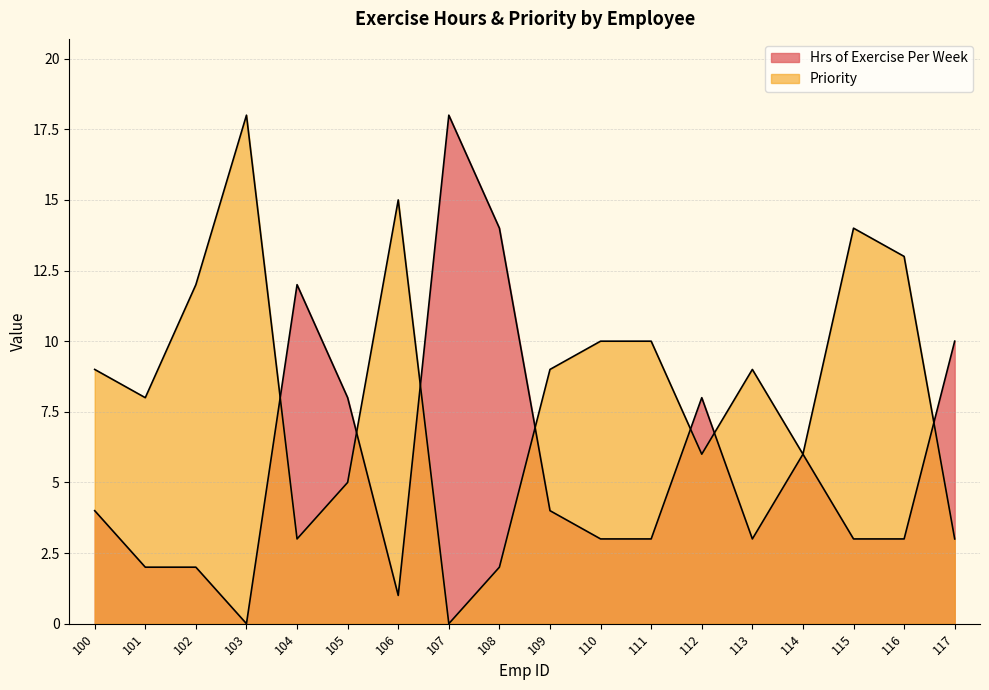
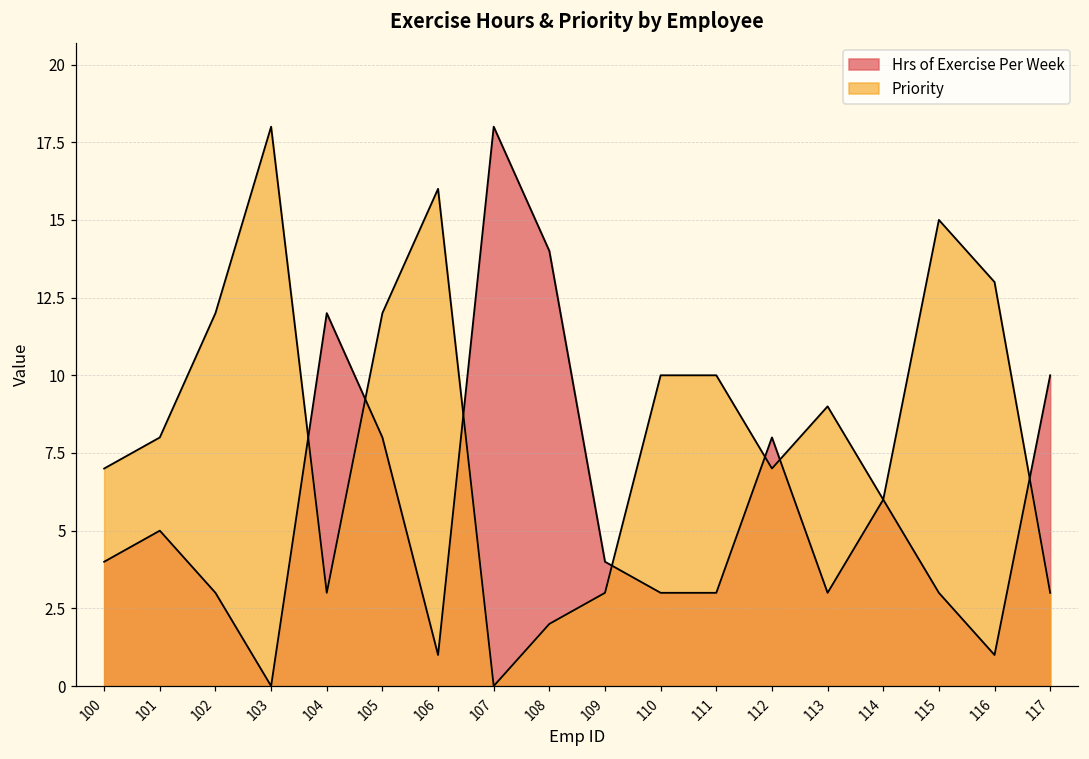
  {
    "Hrs of Exercise Per Week": {
      "100": 4,
-     "101": 2,
-     "102": 2,
+     "101": 5,
+     "102": 3,
      "103": 0,
      "104": 12,
      "105": 8,
      "106": 1,
      "107": 18,
      "108": 14,
      "109": 4,
      "110": 3,
      "111": 3,
      "112": 8,
      "113": 3,
      "115": 3,
-     "116": 3,
+     "116": 1,
      "117": 10
    },
    "Priority": {
-     "100": 9,
+     "100": 7,
      "101": 8,
      "102": 12,
      "103": 18,
      "104": 3,
-     "105": 5,
-     "106": 15,
+     "105": 12,
+     "106": 16,
      "107": 0,
      "108": 2,
-     "109": 9,
+     "109": 3,
      "110": 10,
      "111": 10,
-     "112": 6,
+     "112": 7,
      "113": 9,
-     "115": 14,
+     "115": 15,
      "116": 13,
      "117": 3
    }
  }
